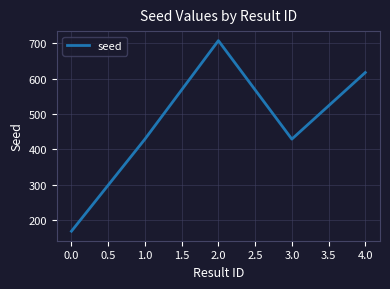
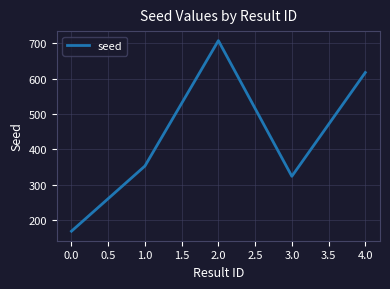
  {
    "0.0": 170,
-   "1.0": 430,
+   "1.0": 350,
    "2.0": 710,
-   "3.0": 430,
+   "3.0": 320,
    "4.0": 620
  }
